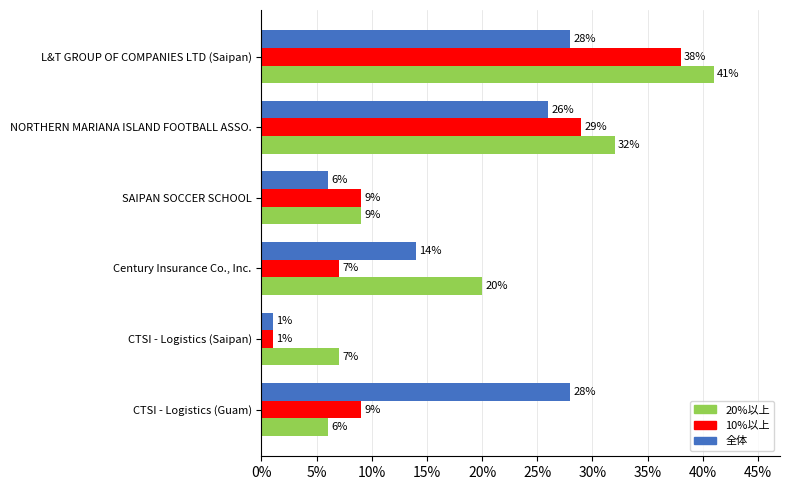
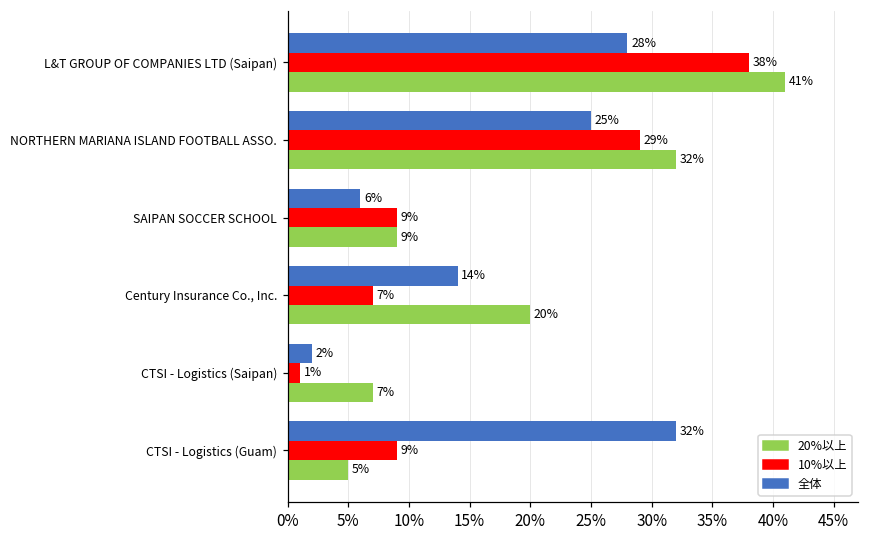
  {
    "全体": {
      "L&T GROUP OF COMPANIES LTD (Saipan)": "28%",
-     "NORTHERN MARIANA ISLAND FOOTBALL ASSO.": "26%",
+     "NORTHERN MARIANA ISLAND FOOTBALL ASSO.": "25%",
      "SAIPAN SOCCER SCHOOL": "6%",
      "Century Insurance Co., Inc.": "14%",
-     "CTSI - Logistics (Saipan)": "1%",
-     "CTSI - Logistics (Guam)": "28%"
+     "CTSI - Logistics (Saipan)": "2%",
+     "CTSI - Logistics (Guam)": "32%"
    },
    "10%以上": {
      "L&T GROUP OF COMPANIES LTD (Saipan)": "38%",
      "NORTHERN MARIANA ISLAND FOOTBALL ASSO.": "29%",
      "SAIPAN SOCCER SCHOOL": "9%",
      "Century Insurance Co., Inc.": "7%",
      "CTSI - Logistics (Saipan)": "1%",
      "CTSI - Logistics (Guam)": "9%"
    },
    "20%以上": {
      "L&T GROUP OF COMPANIES LTD (Saipan)": "41%",
      "NORTHERN MARIANA ISLAND FOOTBALL ASSO.": "32%",
      "SAIPAN SOCCER SCHOOL": "9%",
      "Century Insurance Co., Inc.": "20%",
      "CTSI - Logistics (Saipan)": "7%",
-     "CTSI - Logistics (Guam)": "6%"
+     "CTSI - Logistics (Guam)": "5%"
    }
  }
